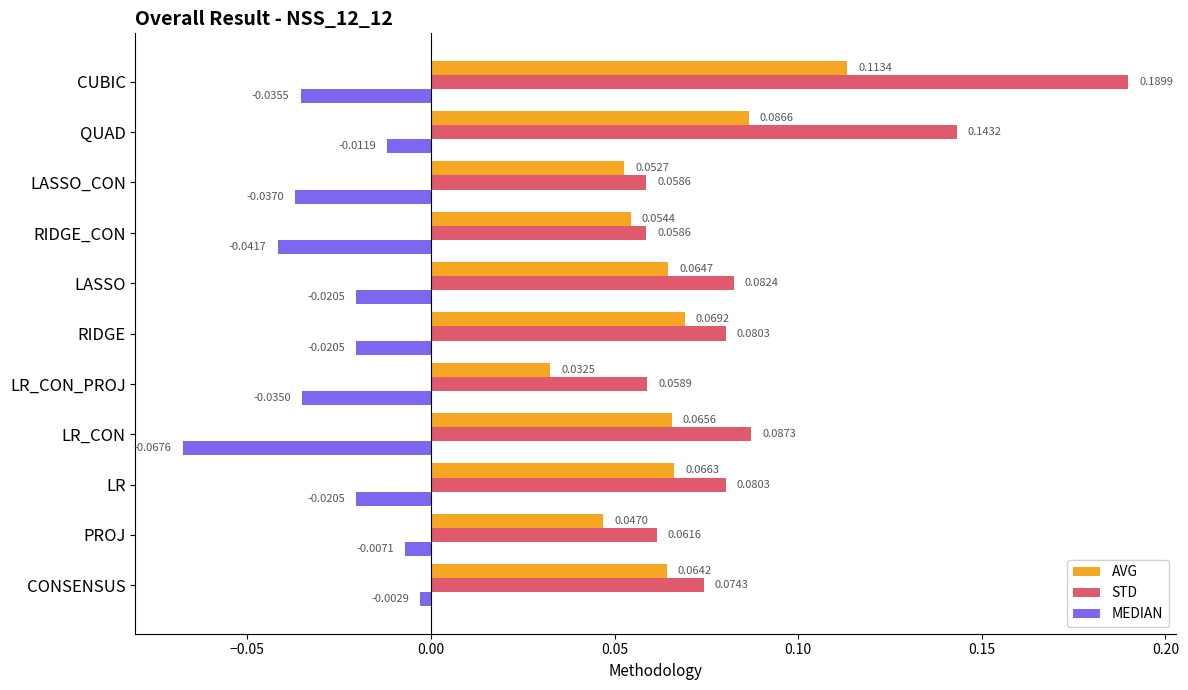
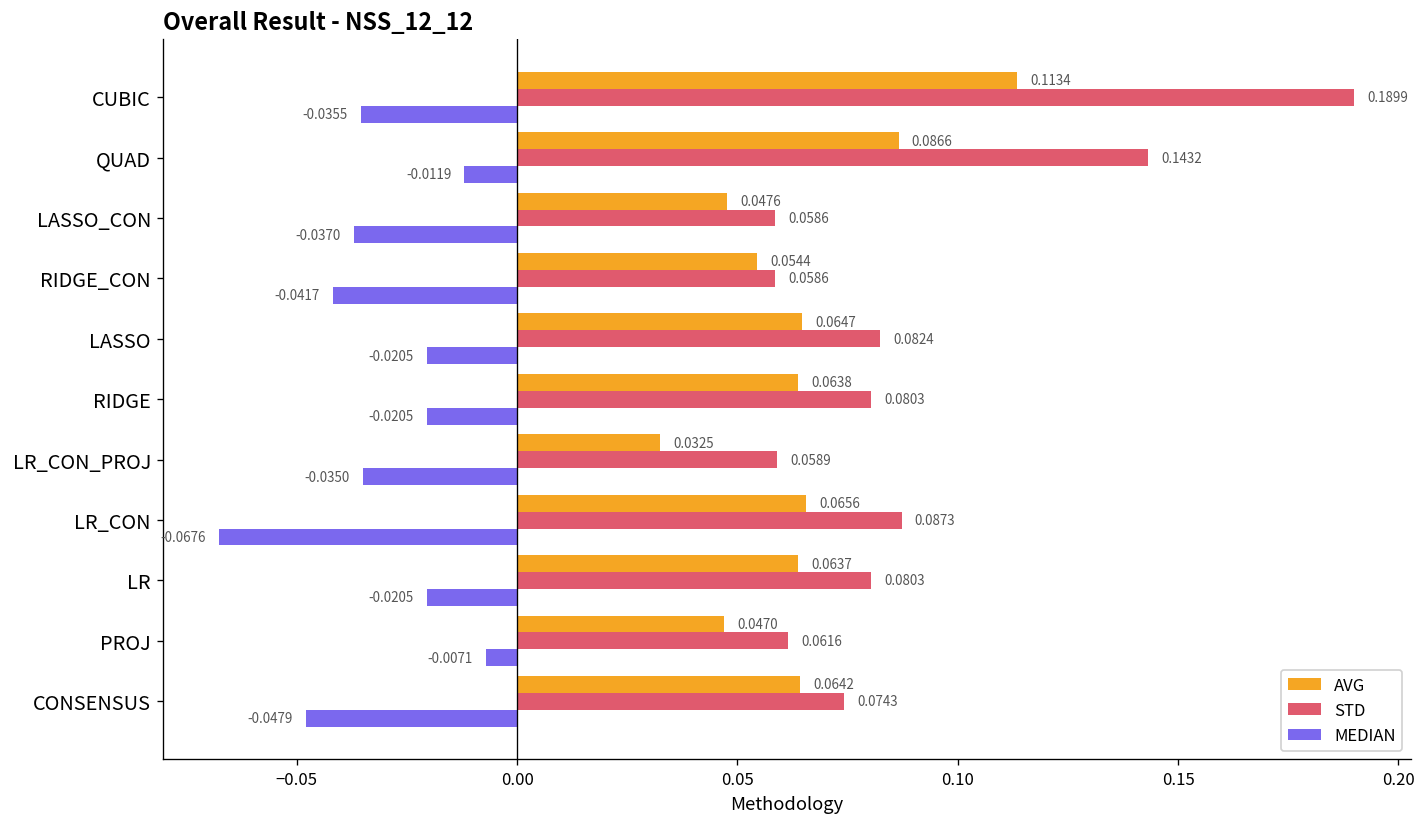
  {
    "AVG": {
      "CUBIC": 0.1134,
      "QUAD": 0.0866,
-     "LASSO_CON": 0.0527,
+     "LASSO_CON": 0.0476,
      "RIDGE_CON": 0.0544,
      "LASSO": 0.0647,
-     "RIDGE": 0.0692,
+     "RIDGE": 0.0638,
      "LR_CON_PROJ": 0.0325,
      "LR_CON": 0.0656,
-     "LR": 0.0663,
+     "LR": 0.0637,
      "PROJ": 0.0470,
      "CONSENSUS": 0.0642
    },
    "STD": {
      "CUBIC": 0.1899,
      "QUAD": 0.1432,
      "LASSO_CON": 0.0586,
      "RIDGE_CON": 0.0586,
      "LASSO": 0.0824,
      "RIDGE": 0.0803,
      "LR_CON_PROJ": 0.0589,
      "LR_CON": 0.0873,
      "LR": 0.0803,
      "PROJ": 0.0616,
      "CONSENSUS": 0.0743
    },
    "MEDIAN": {
      "CUBIC": -0.0355,
      "QUAD": -0.0119,
      "LASSO_CON": -0.0370,
      "RIDGE_CON": -0.0417,
      "LASSO": -0.0205,
      "RIDGE": -0.0205,
      "LR_CON_PROJ": -0.0350,
      "LR_CON": -0.0676,
      "LR": -0.0205,
      "PROJ": -0.0071,
-     "CONSENSUS": -0.0029
+     "CONSENSUS": -0.0479
    }
  }
